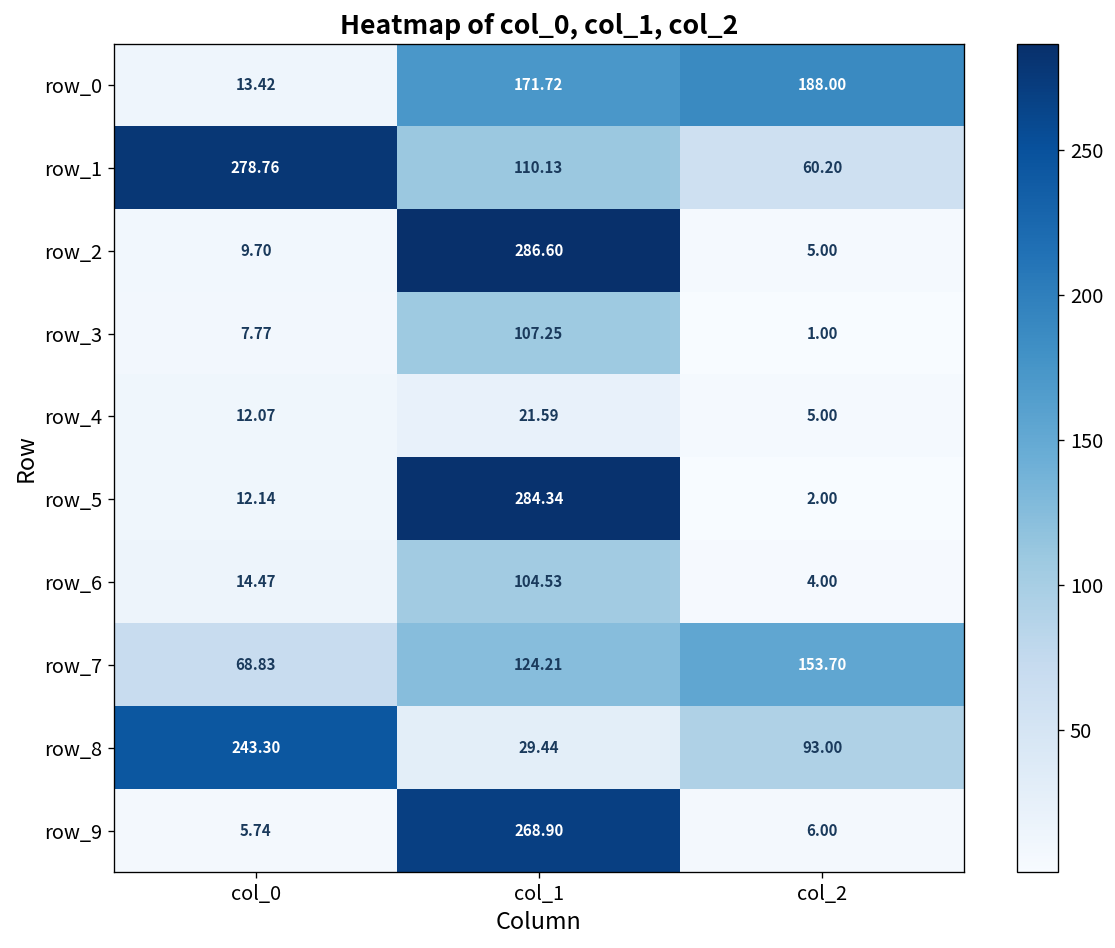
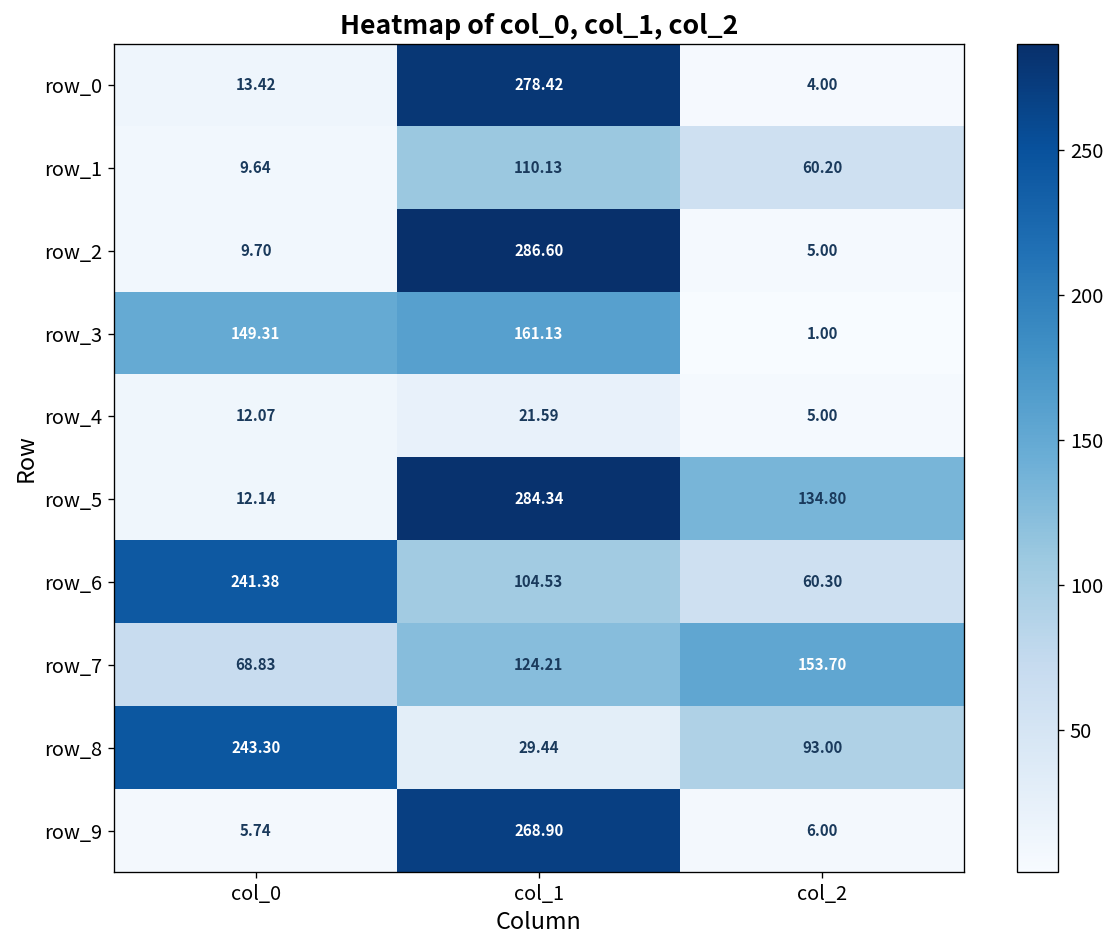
  {
    "row_0": {
      "col_0": 13.42,
-     "col_1": 171.72,
-     "col_2": 188.00
+     "col_1": 278.42,
+     "col_2": 4.00
    },
    "row_1": {
-     "col_0": 278.76,
+     "col_0": 9.64,
      "col_1": 110.13,
      "col_2": 60.20
    },
    "row_2": {
      "col_0": 9.70,
      "col_1": 286.60,
      "col_2": 5.00
    },
    "row_3": {
-     "col_0": 7.77,
-     "col_1": 107.25,
+     "col_0": 149.31,
+     "col_1": 161.13,
      "col_2": 1.00
    },
    "row_4": {
      "col_0": 12.07,
      "col_1": 21.59,
      "col_2": 5.00
    },
    "row_5": {
      "col_0": 12.14,
      "col_1": 284.34,
-     "col_2": 2.00
+     "col_2": 134.80
    },
    "row_6": {
-     "col_0": 14.47,
+     "col_0": 241.38,
      "col_1": 104.53,
-     "col_2": 4.00
+     "col_2": 60.30
    },
    "row_7": {
      "col_0": 68.83,
      "col_1": 124.21,
      "col_2": 153.70
    },
    "row_8": {
      "col_0": 243.30,
      "col_1": 29.44,
      "col_2": 93.00
    },
    "row_9": {
      "col_0": 5.74,
      "col_1": 268.90,
      "col_2": 6.00
    }
  }
